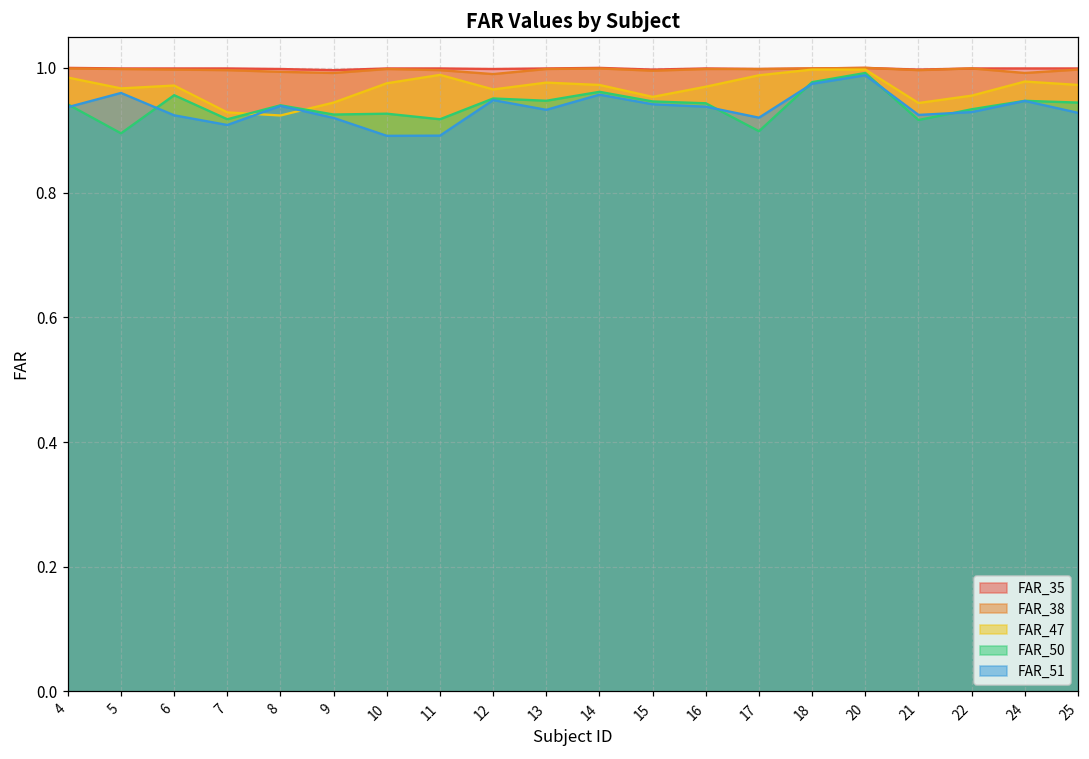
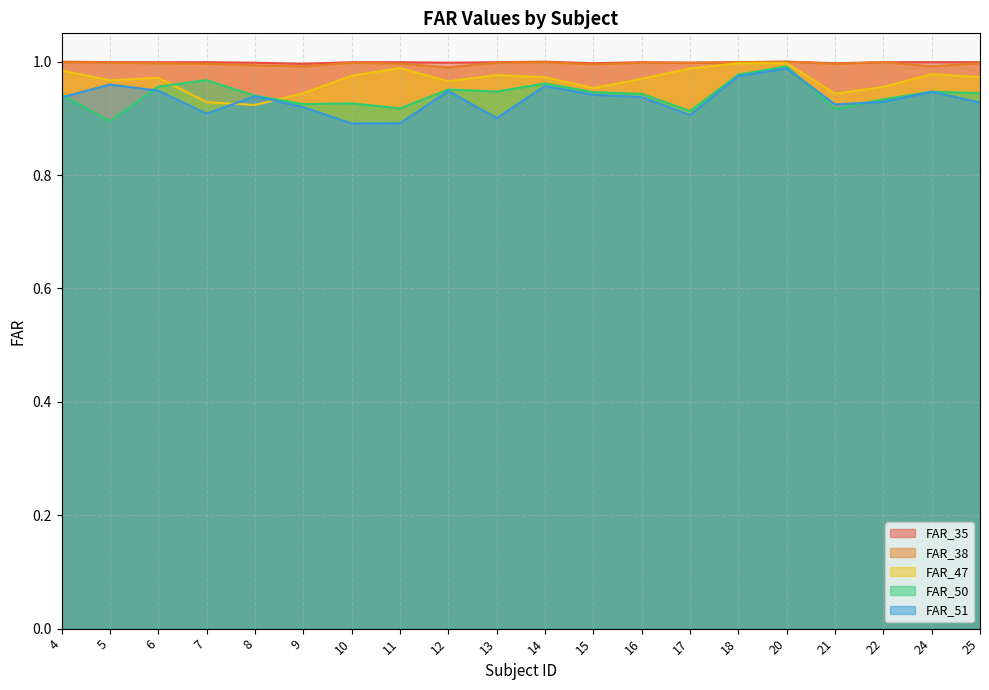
  {
    "FAR_50": {
      "4": 0.94,
      "5": 0.90,
      "6": 0.96,
-     "7": 0.92,
+     "7": 0.97,
      "9": 0.93,
      "10": 0.93,
      "11": 0.92,
      "13": 0.95,
      "14": 0.96,
      "15": 0.95,
      "16": 0.94,
-     "17": 0.90,
+     "17": 0.91,
      "21": 0.92,
      "22": 0.93,
      "25": 0.94
    },
    "FAR_51": {
      "4": 0.94,
      "5": 0.96,
-     "6": 0.92,
+     "6": 0.95,
      "7": 0.91,
      "9": 0.92,
      "10": 0.89,
      "11": 0.89,
-     "13": 0.93,
+     "13": 0.90,
      "14": 0.96,
      "15": 0.94,
      "16": 0.94,
-     "17": 0.92,
+     "17": 0.91,
      "21": 0.92,
      "22": 0.93,
      "25": 0.93
    }
  }
